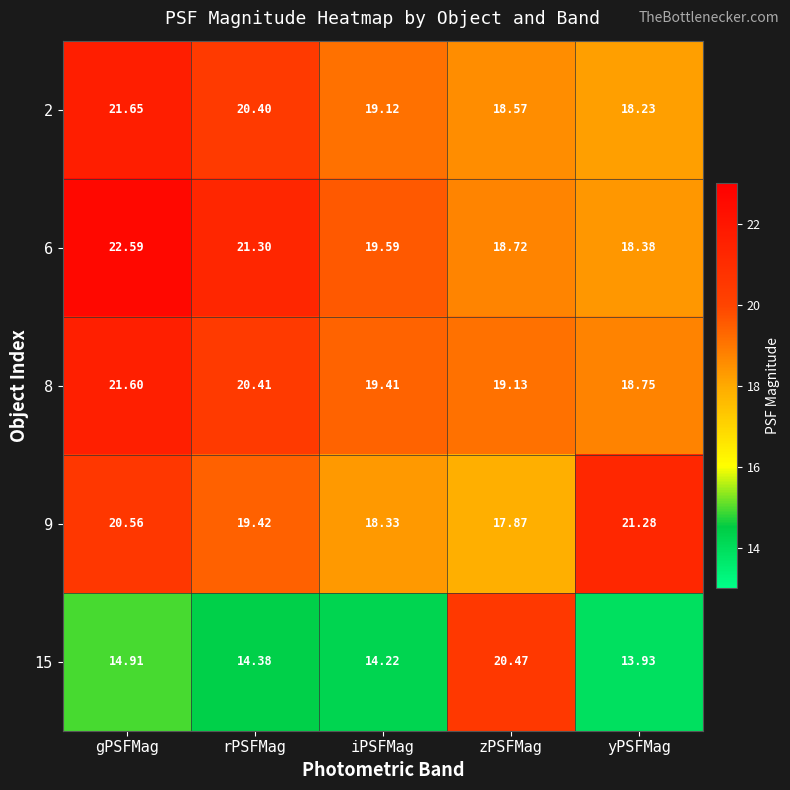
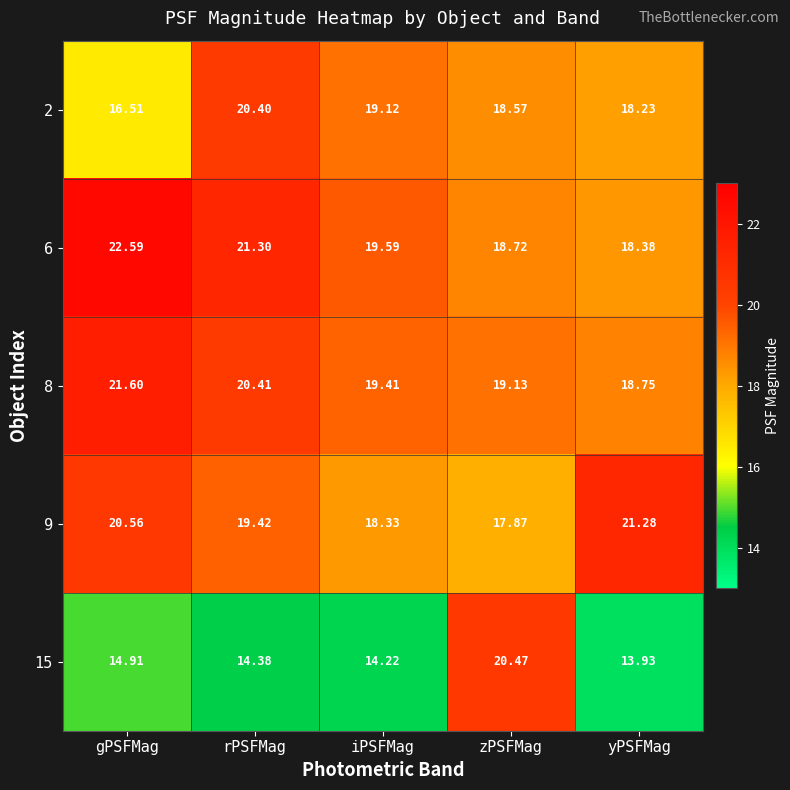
  {
    "2": {
-     "gPSFMag": 21.65,
+     "gPSFMag": 16.51,
      "rPSFMag": 20.40,
      "iPSFMag": 19.12,
      "zPSFMag": 18.57,
      "yPSFMag": 18.23
    },
    "6": {
      "gPSFMag": 22.59,
      "rPSFMag": 21.30,
      "iPSFMag": 19.59,
      "zPSFMag": 18.72,
      "yPSFMag": 18.38
    },
    "8": {
      "gPSFMag": 21.60,
      "rPSFMag": 20.41,
      "iPSFMag": 19.41,
      "zPSFMag": 19.13,
      "yPSFMag": 18.75
    },
    "9": {
      "gPSFMag": 20.56,
      "rPSFMag": 19.42,
      "iPSFMag": 18.33,
      "zPSFMag": 17.87,
      "yPSFMag": 21.28
    },
    "15": {
      "gPSFMag": 14.91,
      "rPSFMag": 14.38,
      "iPSFMag": 14.22,
      "zPSFMag": 20.47,
      "yPSFMag": 13.93
    }
  }
